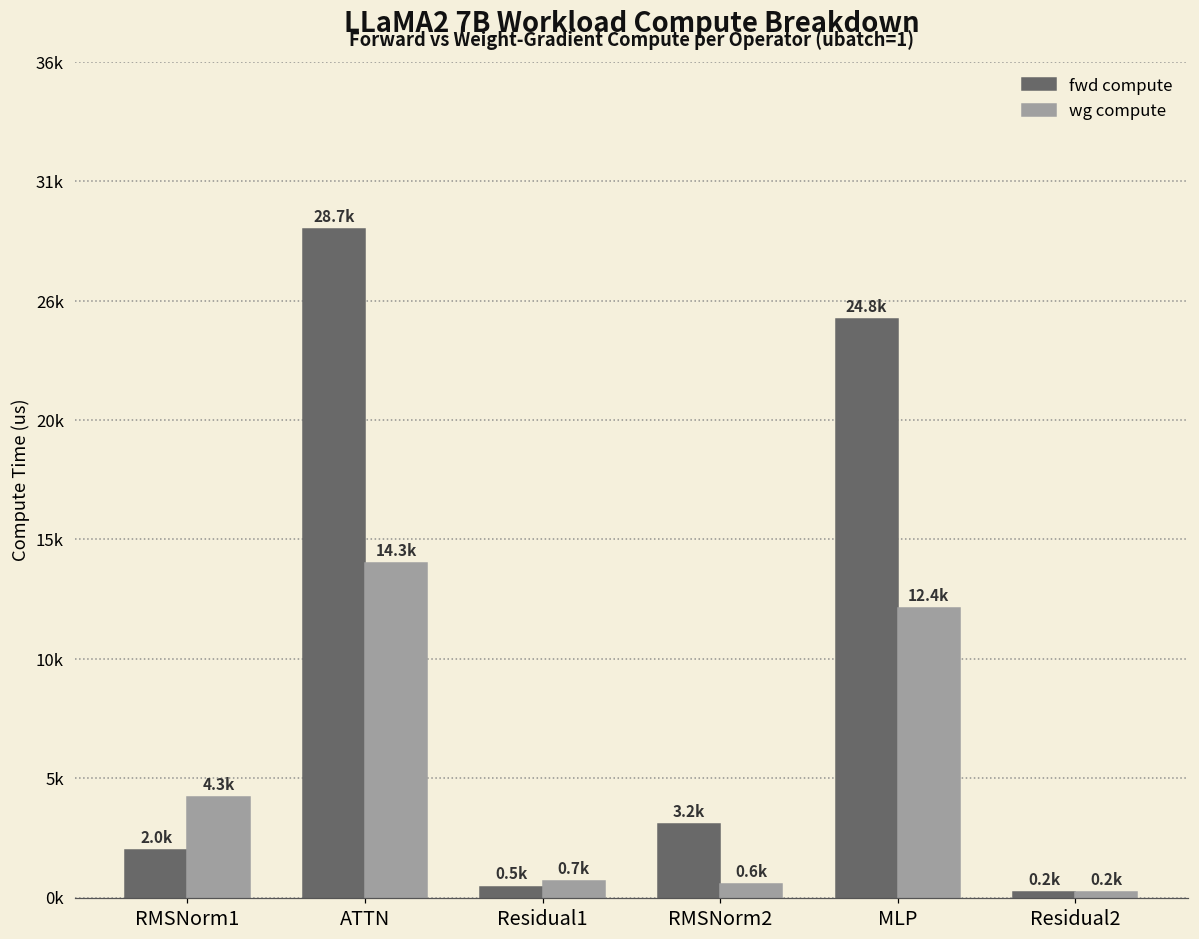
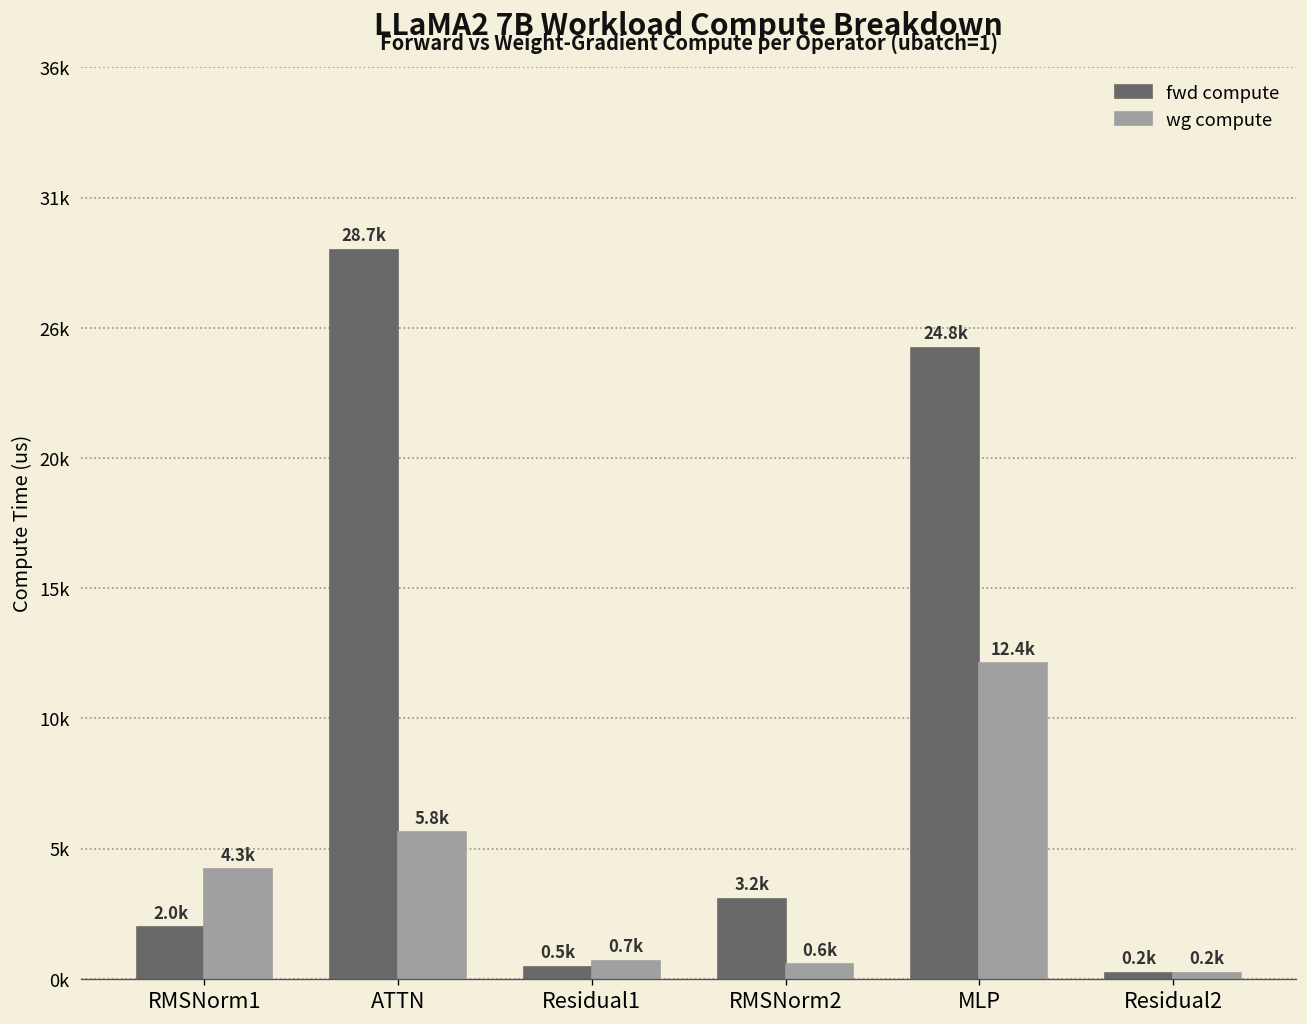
  {
    "fwd compute": {
      "RMSNorm1": "2.0k",
      "ATTN": "28.7k",
      "Residual1": "0.5k",
      "RMSNorm2": "3.2k",
      "MLP": "24.8k",
      "Residual2": "0.2k"
    },
    "wg compute": {
      "RMSNorm1": "4.3k",
-     "ATTN": "14.3k",
+     "ATTN": "5.8k",
      "Residual1": "0.7k",
      "RMSNorm2": "0.6k",
      "MLP": "12.4k",
      "Residual2": "0.2k"
    }
  }
